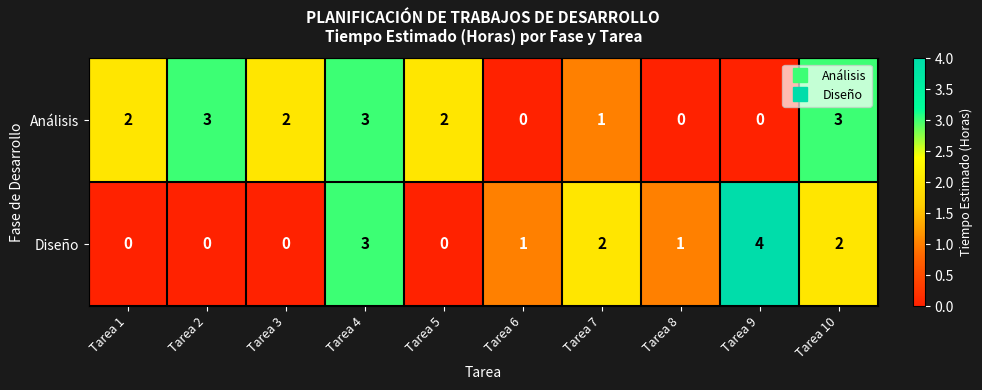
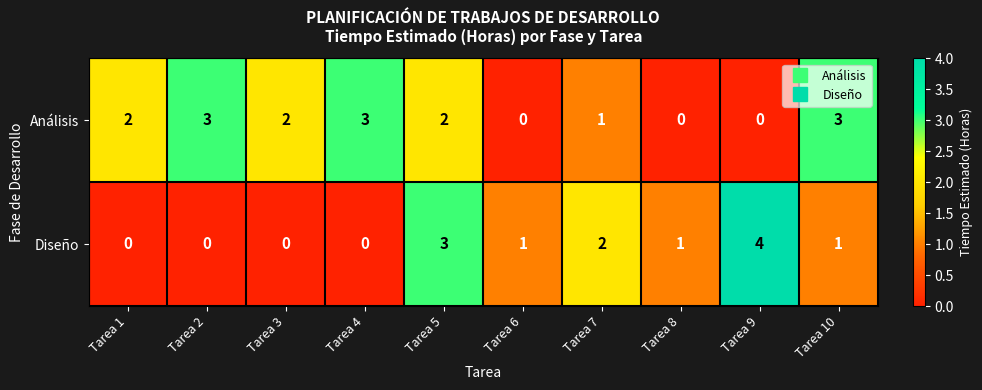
  {
    "Análisis": {
      "Tarea 1": 2,
      "Tarea 2": 3,
      "Tarea 3": 2,
      "Tarea 4": 3,
      "Tarea 5": 2,
      "Tarea 6": 0,
      "Tarea 7": 1,
      "Tarea 8": 0,
      "Tarea 9": 0,
      "Tarea 10": 3
    },
    "Diseño": {
      "Tarea 1": 0,
      "Tarea 2": 0,
      "Tarea 3": 0,
-     "Tarea 4": 3,
-     "Tarea 5": 0,
+     "Tarea 4": 0,
+     "Tarea 5": 3,
      "Tarea 6": 1,
      "Tarea 7": 2,
      "Tarea 8": 1,
      "Tarea 9": 4,
-     "Tarea 10": 2
+     "Tarea 10": 1
    }
  }
